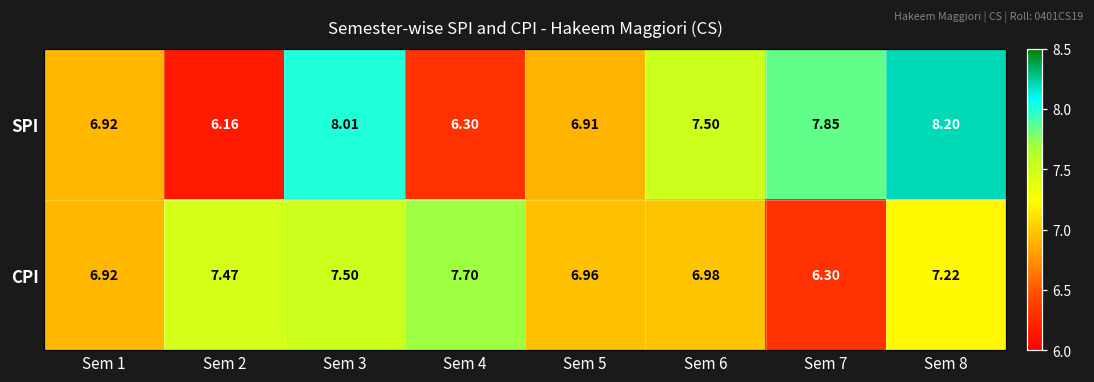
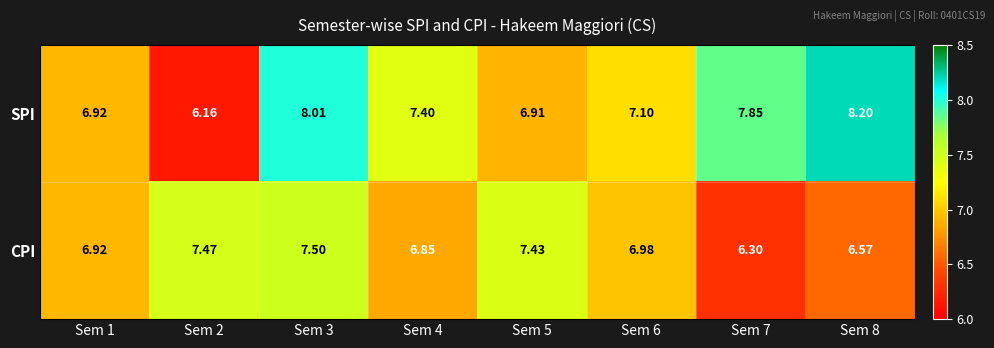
  {
    "SPI": {
      "Sem 1": 6.92,
      "Sem 2": 6.16,
      "Sem 3": 8.01,
-     "Sem 4": 6.30,
+     "Sem 4": 7.40,
      "Sem 5": 6.91,
-     "Sem 6": 7.50,
+     "Sem 6": 7.10,
      "Sem 7": 7.85,
      "Sem 8": 8.20
    },
    "CPI": {
      "Sem 1": 6.92,
      "Sem 2": 7.47,
      "Sem 3": 7.50,
-     "Sem 4": 7.70,
-     "Sem 5": 6.96,
+     "Sem 4": 6.85,
+     "Sem 5": 7.43,
      "Sem 6": 6.98,
      "Sem 7": 6.30,
-     "Sem 8": 7.22
+     "Sem 8": 6.57
    }
  }
